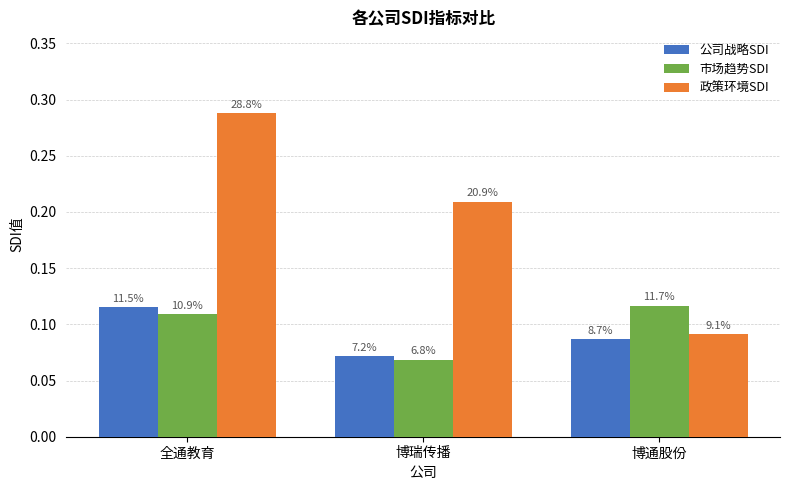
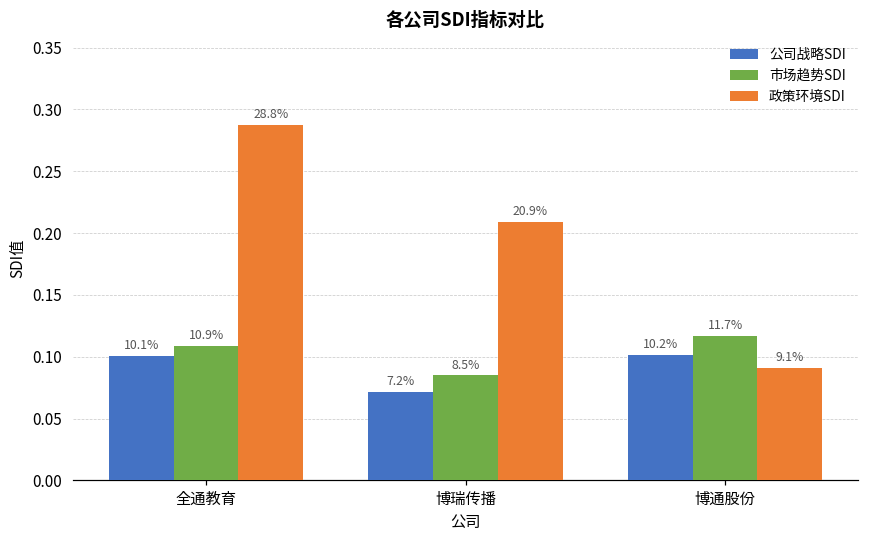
  {
    "公司战略SDI": {
-     "全通教育": "11.5%",
+     "全通教育": "10.1%",
      "博瑞传播": "7.2%",
-     "博通股份": "8.7%"
+     "博通股份": "10.2%"
    },
    "市场趋势SDI": {
      "全通教育": "10.9%",
-     "博瑞传播": "6.8%",
+     "博瑞传播": "8.5%",
      "博通股份": "11.7%"
    },
    "政策环境SDI": {
      "全通教育": "28.8%",
      "博瑞传播": "20.9%",
      "博通股份": "9.1%"
    }
  }
